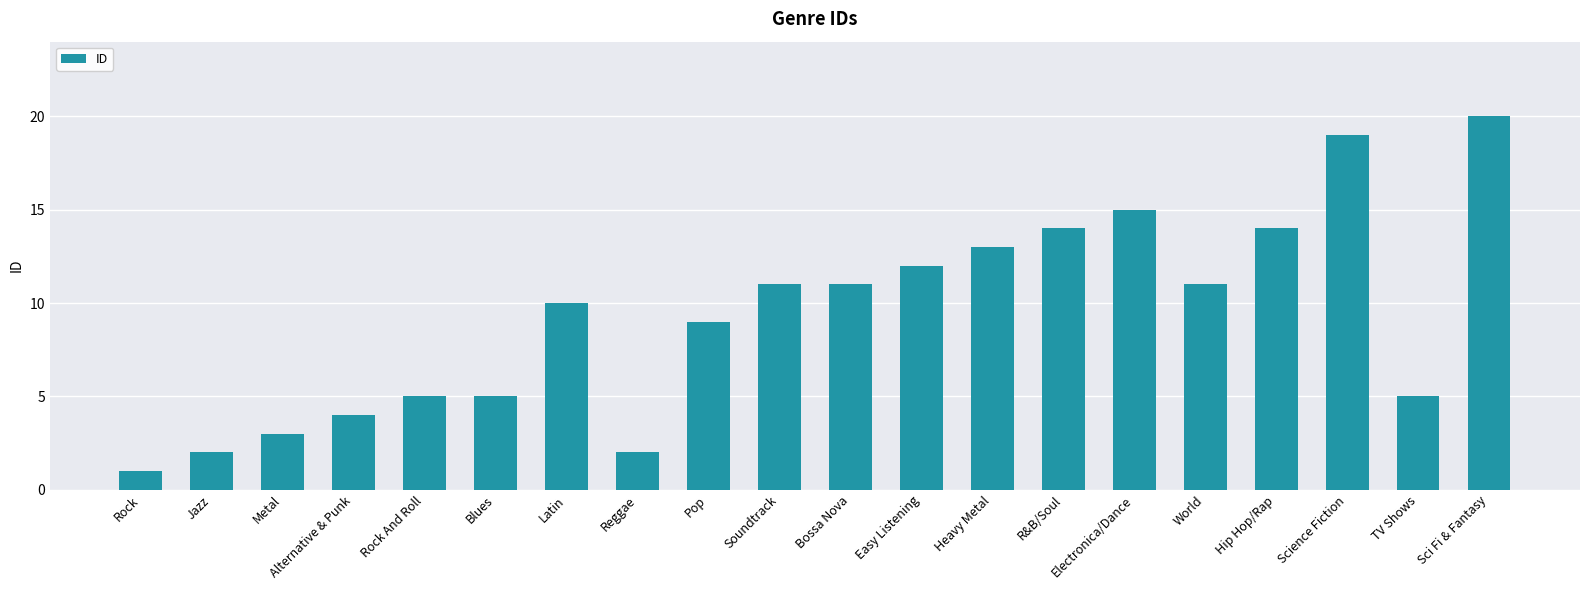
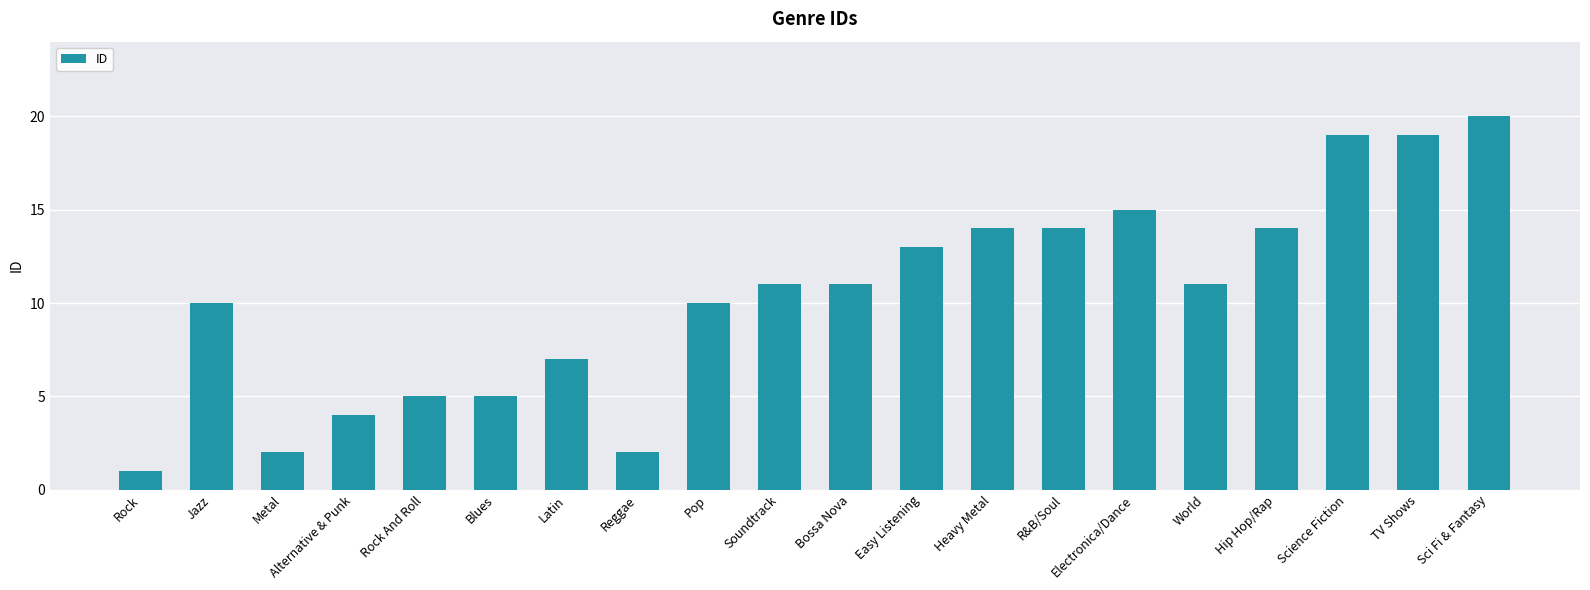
  {
    "Rock": 1,
-   "Jazz": 2,
-   "Metal": 3,
+   "Jazz": 10,
+   "Metal": 2,
    "Alternative & Punk": 4,
    "Rock And Roll": 5,
    "Blues": 5,
-   "Latin": 10,
+   "Latin": 7,
    "Reggae": 2,
-   "Pop": 9,
+   "Pop": 10,
    "Soundtrack": 11,
    "Bossa Nova": 11,
-   "Easy Listening": 12,
-   "Heavy Metal": 13,
+   "Easy Listening": 13,
+   "Heavy Metal": 14,
    "R&B/Soul": 14,
    "Electronica/Dance": 15,
    "World": 11,
    "Hip Hop/Rap": 14,
    "Science Fiction": 19,
-   "TV Shows": 5,
+   "TV Shows": 19,
    "Sci Fi & Fantasy": 20
  }
